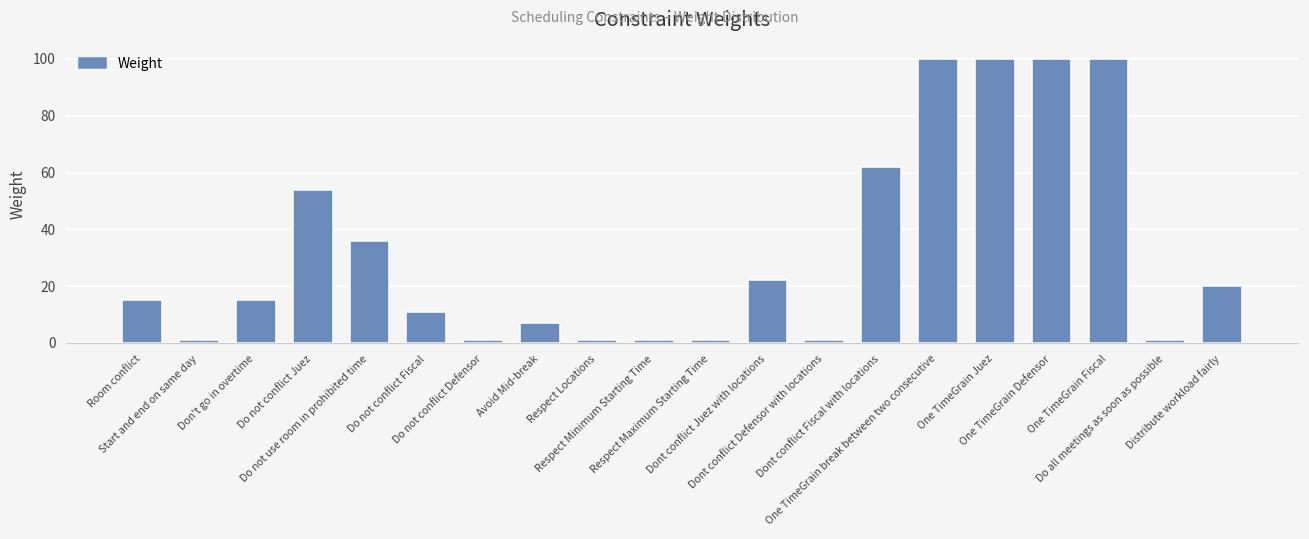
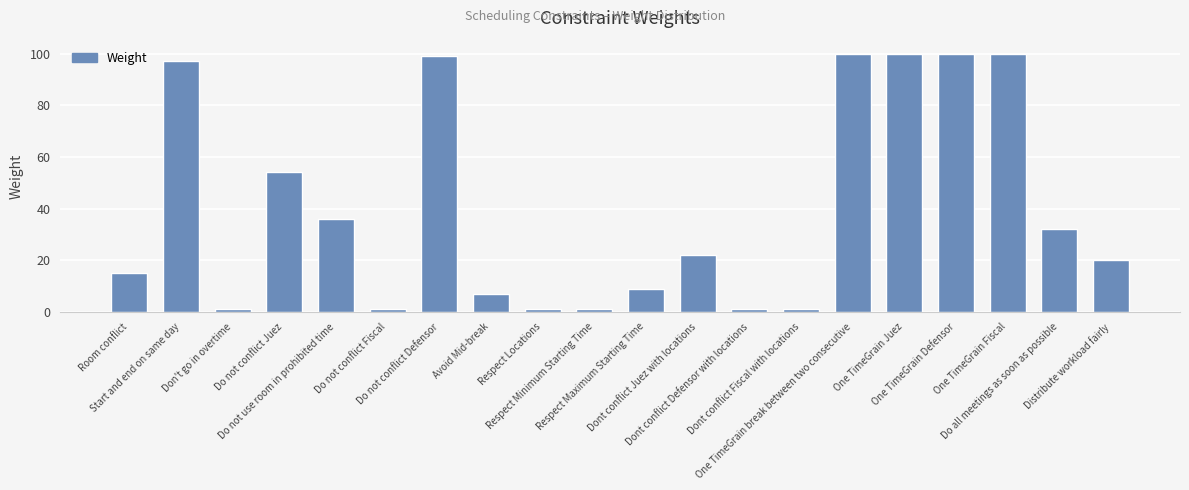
  {
    "Room conflict": 15,
-   "Start and end on same day": 1,
-   "Don't go in overtime": 15,
+   "Start and end on same day": 97,
+   "Don't go in overtime": 1,
    "Do not conflict Juez": 54,
    "Do not use room in prohibited time": 36,
-   "Do not conflict Fiscal": 11,
-   "Do not conflict Defensor": 1,
+   "Do not conflict Fiscal": 1,
+   "Do not conflict Defensor": 99,
    "Avoid Mid-break": 7,
    "Respect Locations": 1,
    "Respect Minimum Starting Time": 1,
-   "Respect Maximum Starting Time": 1,
+   "Respect Maximum Starting Time": 9,
    "Dont conflict Juez with locations": 22,
    "Dont conflict Defensor with locations": 1,
-   "Dont conflict Fiscal with locations": 62,
+   "Dont conflict Fiscal with locations": 1,
    "One TimeGrain break between two consecutive": 100,
    "One TimeGrain Juez": 100,
    "One TimeGrain Defensor": 100,
    "One TimeGrain Fiscal": 100,
-   "Do all meetings as soon as possible": 1,
+   "Do all meetings as soon as possible": 32,
    "Distribute workload fairly": 20
  }
